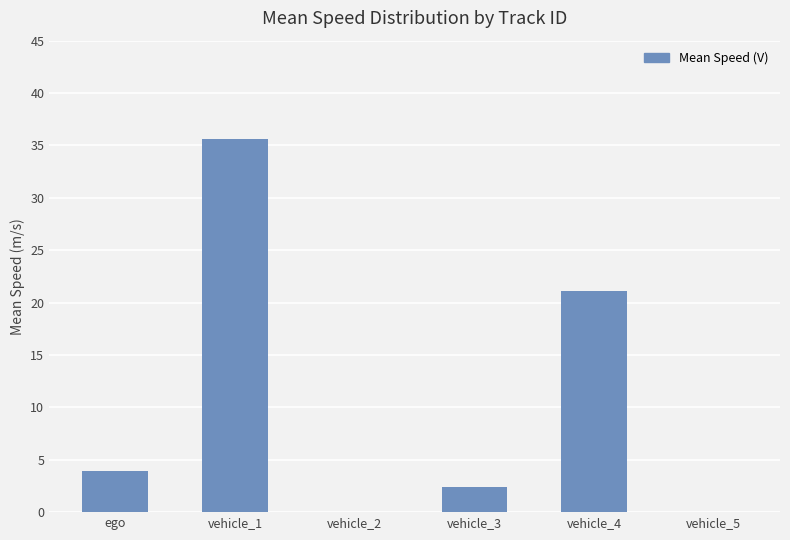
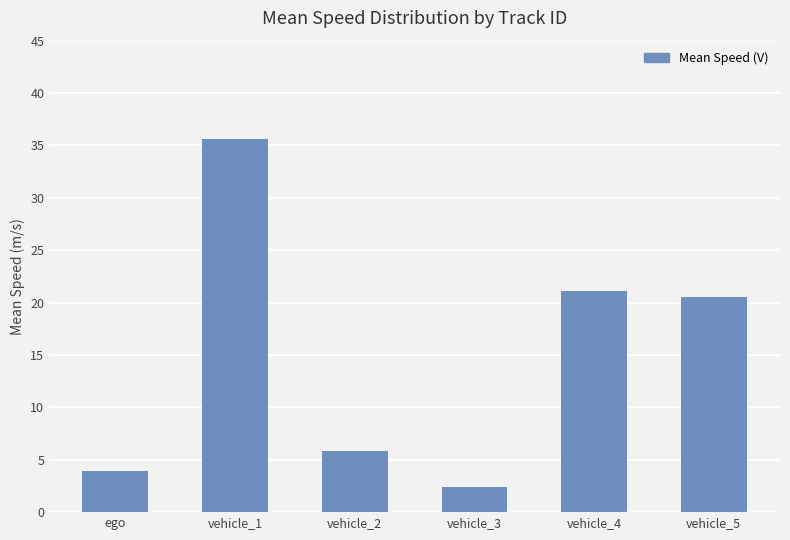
  {
    "ego": 3.9,
    "vehicle_1": 35.6,
-   "vehicle_2": 0.0,
+   "vehicle_2": 5.8,
    "vehicle_3": 2.4,
    "vehicle_4": 21.1,
-   "vehicle_5": 0.0
+   "vehicle_5": 20.5
  }
